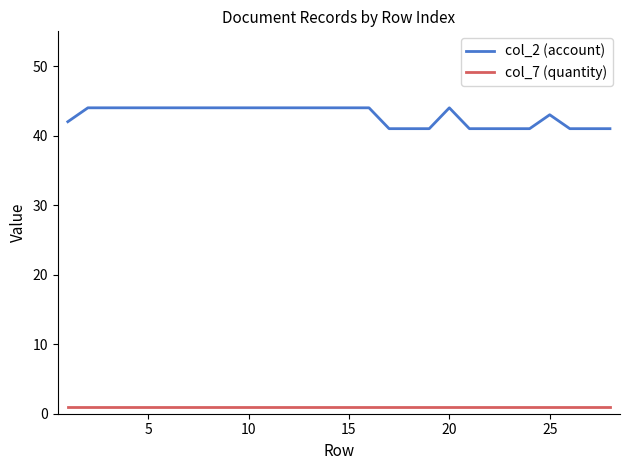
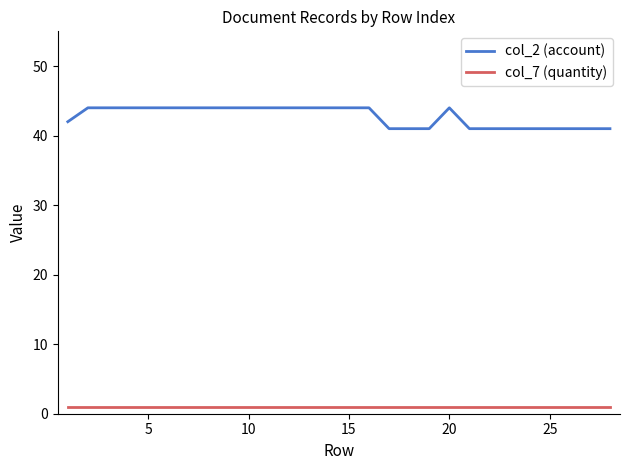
  {
    "col_2 (account)": {
      "5": 44,
      "10": 44,
      "15": 44,
      "20": 44,
-     "25": 43
+     "25": 41
    },
    "col_7 (quantity)": {
      "5": 1,
      "10": 1,
      "15": 1,
      "20": 1,
      "25": 1
    }
  }
